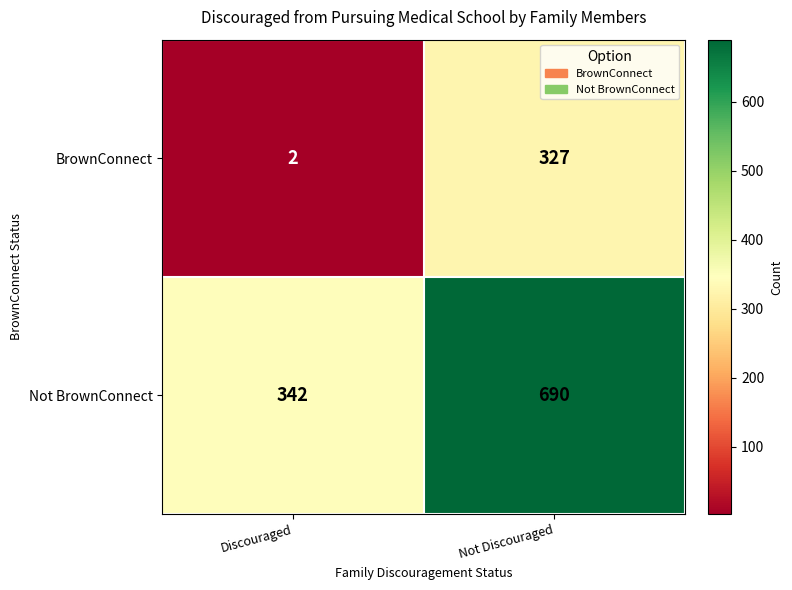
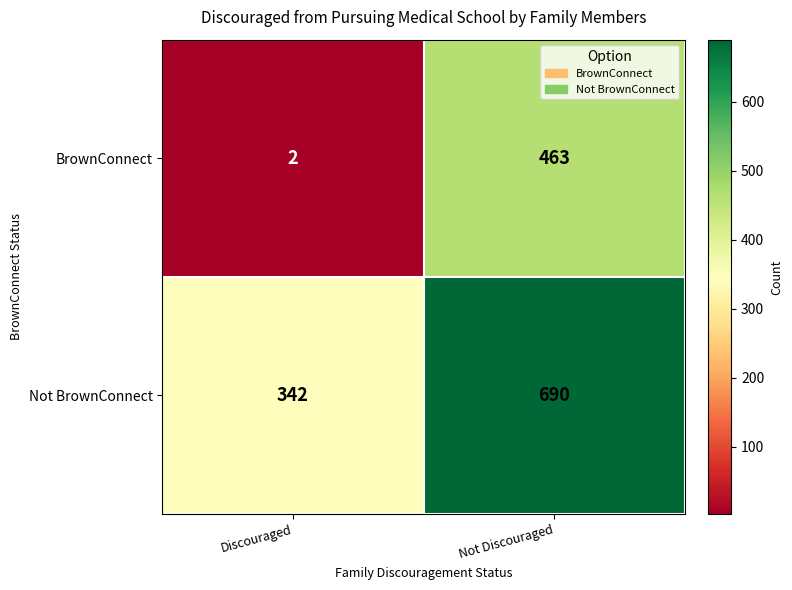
  {
    "BrownConnect": {
      "Discouraged": 2,
-     "Not Discouraged": 327
+     "Not Discouraged": 463
    },
    "Not BrownConnect": {
      "Discouraged": 342,
      "Not Discouraged": 690
    }
  }
